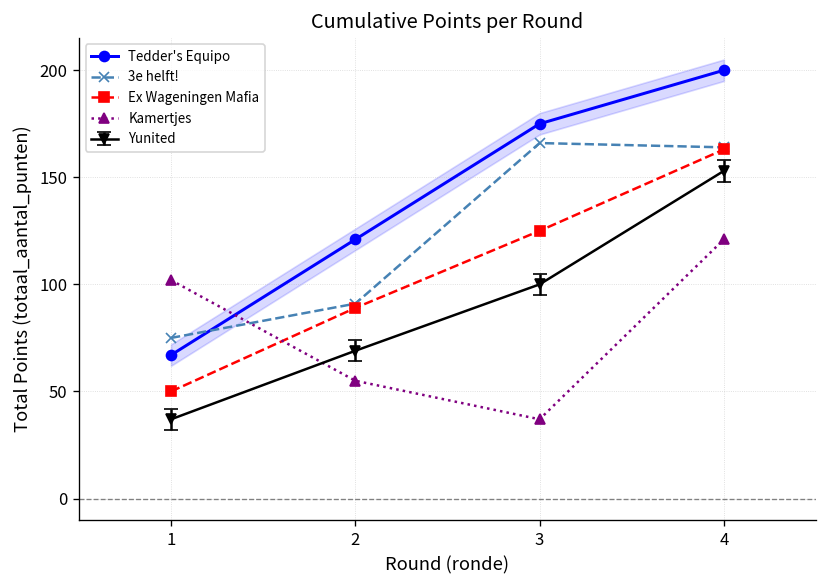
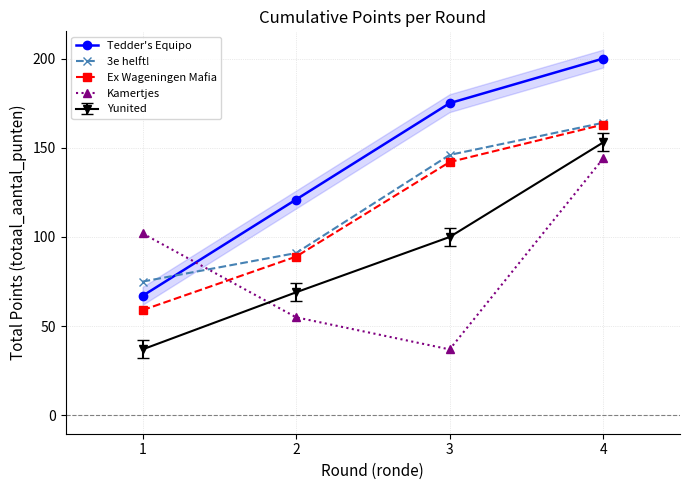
  {
    "3e helft!": {
      "1": 75,
      "2": 91,
-     "3": 166
+     "3": 146
    },
    "Ex Wageningen Mafia": {
-     "1": 50,
+     "1": 59,
      "2": 89,
-     "3": 125
+     "3": 142
    },
    "Kamertjes": {
      "1": 102,
      "2": 55,
      "3": 37,
-     "4": 121
+     "4": 144
    }
  }
